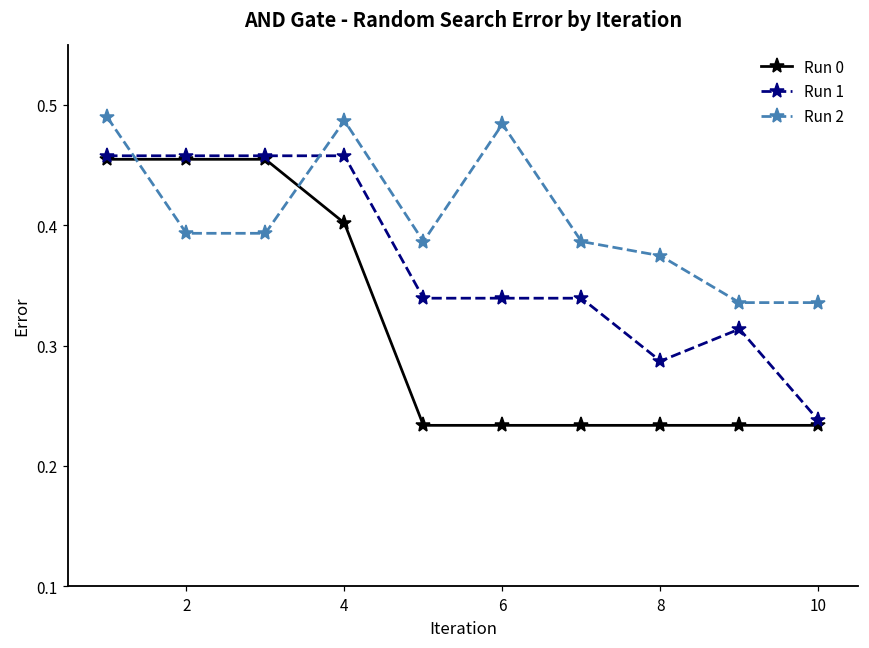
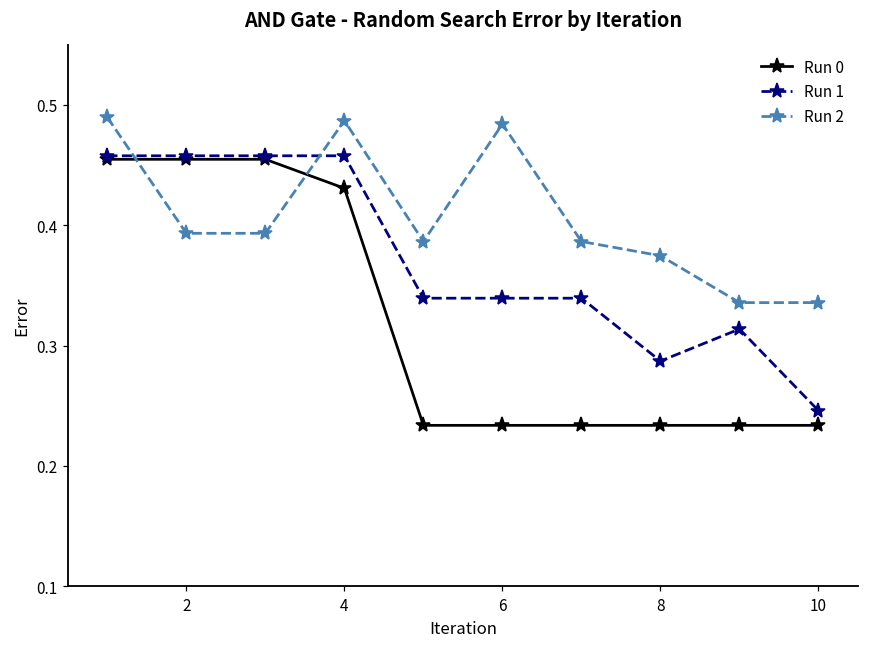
  {
    "Run 0": {
      "2": 0.455,
-     "4": 0.402,
+     "4": 0.431,
      "6": 0.234,
      "8": 0.234,
      "10": 0.234
    },
    "Run 1": {
      "2": 0.458,
      "4": 0.458,
      "6": 0.339,
      "8": 0.287,
-     "10": 0.238
+     "10": 0.246
    },
    "Run 2": {
      "2": 0.393,
      "4": 0.487,
      "6": 0.484,
      "8": 0.375,
      "10": 0.336
    }
  }
